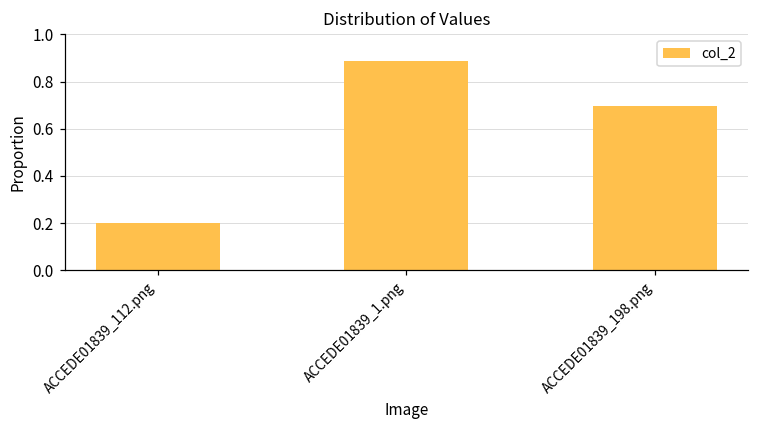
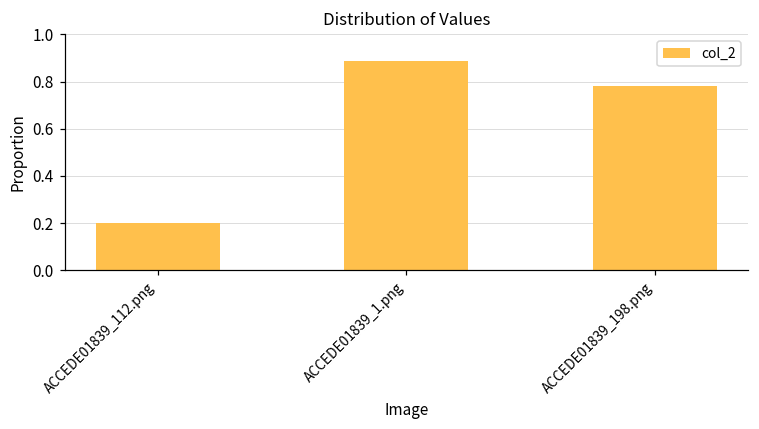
  {
    "ACCEDE01839_112.png": 0.20,
    "ACCEDE01839_1.png": 0.89,
-   "ACCEDE01839_198.png": 0.70
+   "ACCEDE01839_198.png": 0.78
  }
